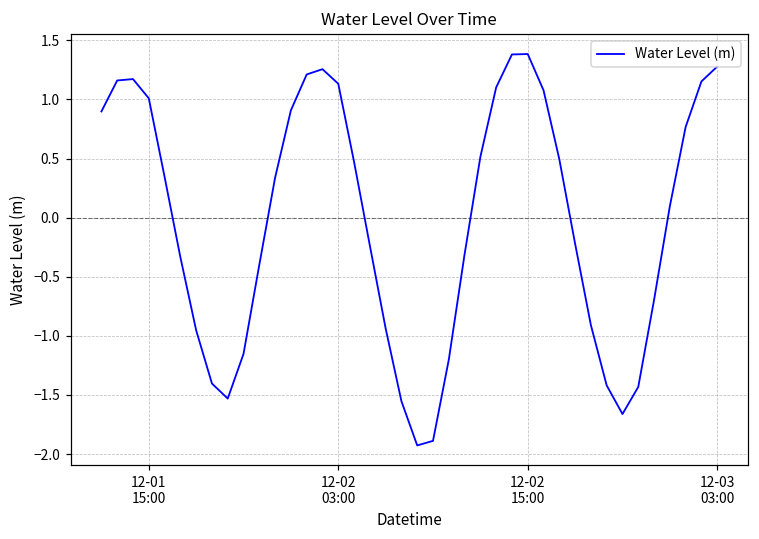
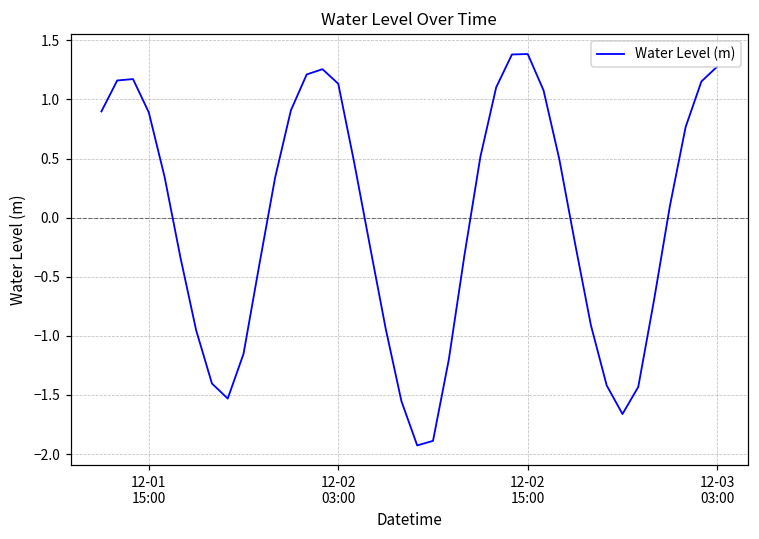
  {
-   "12-01 15:00": 1.01,
+   "12-01 15:00": 0.89,
    "12-02 03:00": 1.13,
    "12-02 15:00": 1.38
  }
